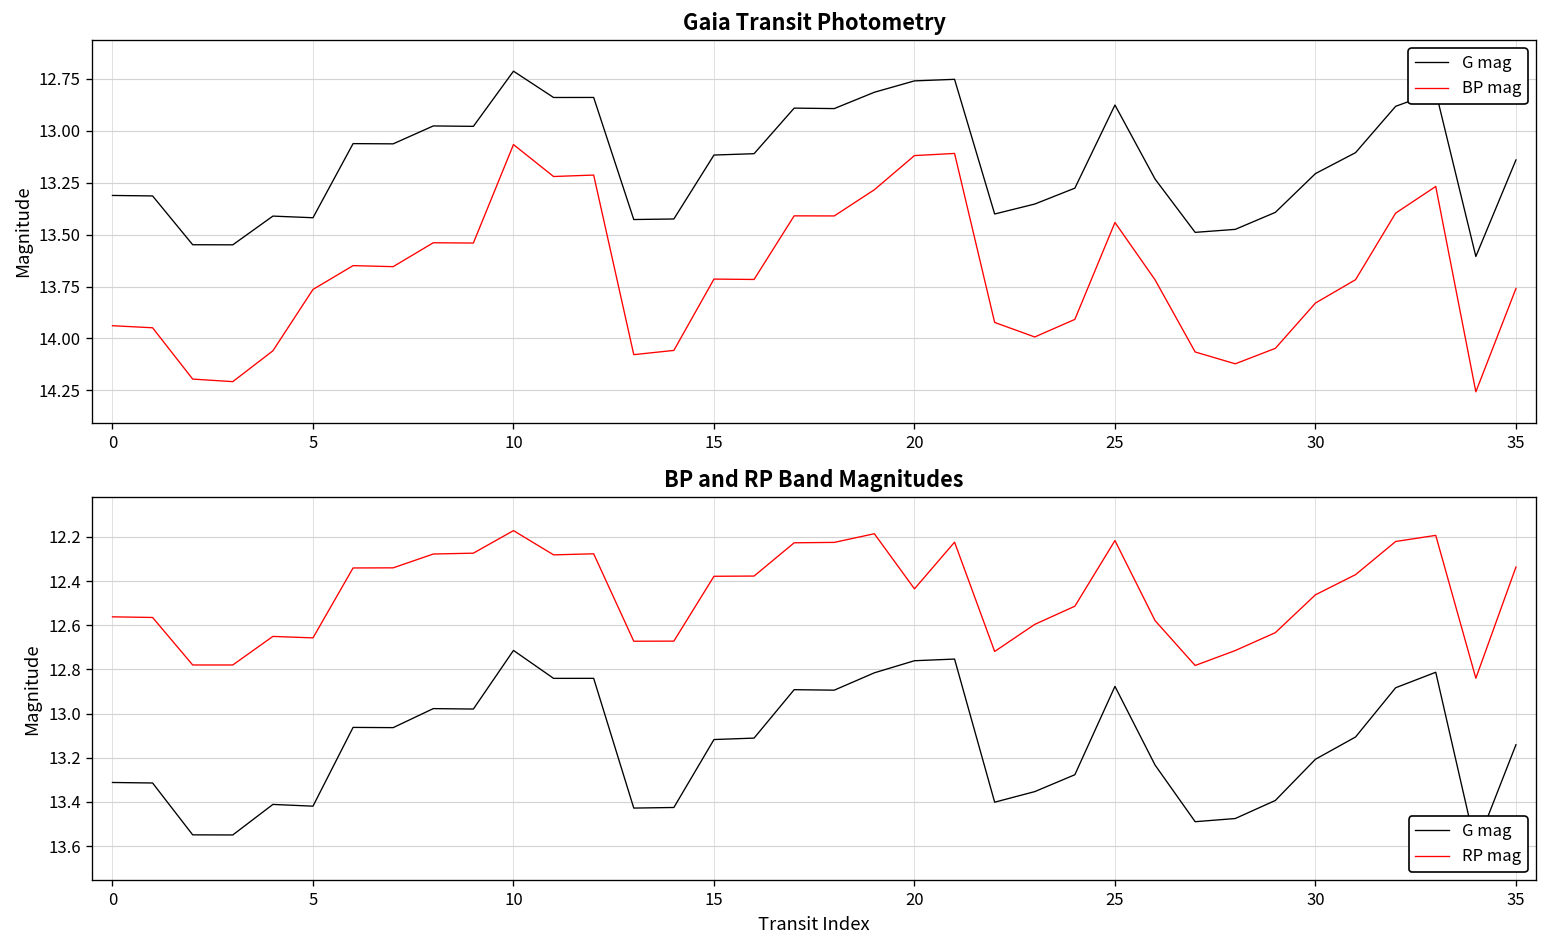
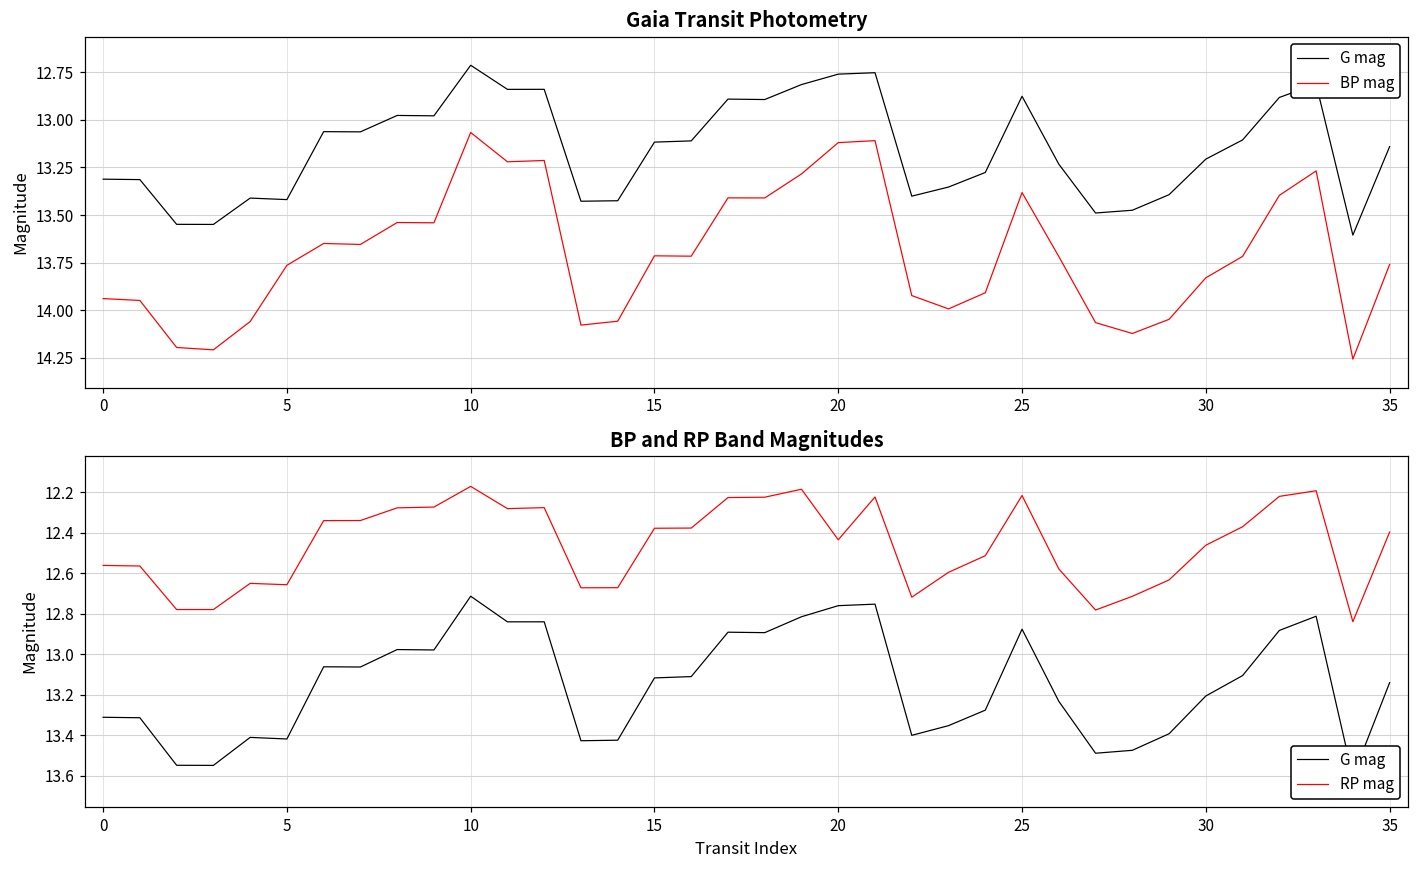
  {
    "Gaia Transit Photometry": {
      "G mag": {
        "0": 13.31,
        "5": 13.42,
        "10": 12.71,
        "15": 13.12,
        "20": 12.76,
        "25": 12.88,
        "30": 13.21,
        "35": 13.14
      },
      "BP mag": {
        "0": 13.94,
        "5": 13.76,
        "10": 13.07,
        "15": 13.71,
        "20": 13.12,
-       "25": 13.44,
+       "25": 13.38,
        "30": 13.83,
        "35": 13.76
      }
    },
    "BP and RP Band Magnitudes": {
      "G mag": {
        "0": 13.31,
        "5": 13.42,
        "10": 12.71,
        "15": 13.12,
        "20": 12.76,
        "25": 12.88,
        "30": 13.21,
        "35": 13.14
      },
      "RP mag": {
        "0": 12.56,
        "5": 12.66,
        "10": 12.17,
        "15": 12.38,
        "20": 12.44,
        "25": 12.22,
        "30": 12.46,
-       "35": 12.34
+       "35": 12.40
      }
    }
  }
